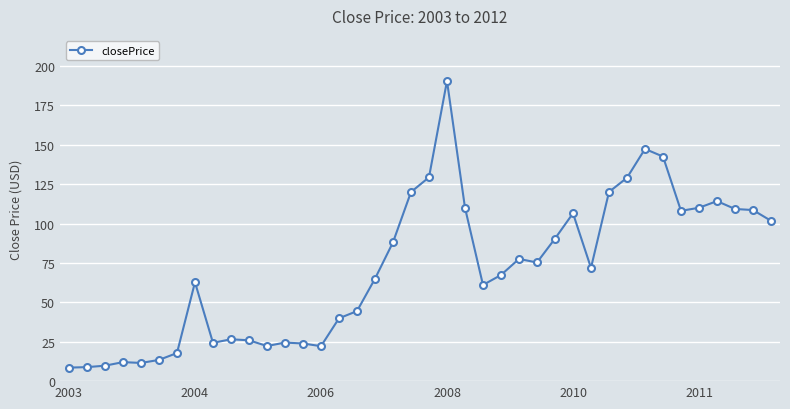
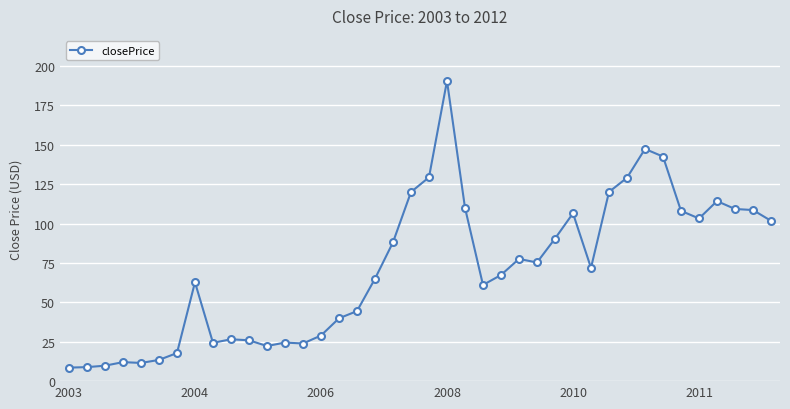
  {
    "2003": 9,
    "2004": 63,
-   "2006": 22,
+   "2006": 29,
    "2008": 190,
    "2010": 106,
-   "2011": 110
+   "2011": 103
  }
